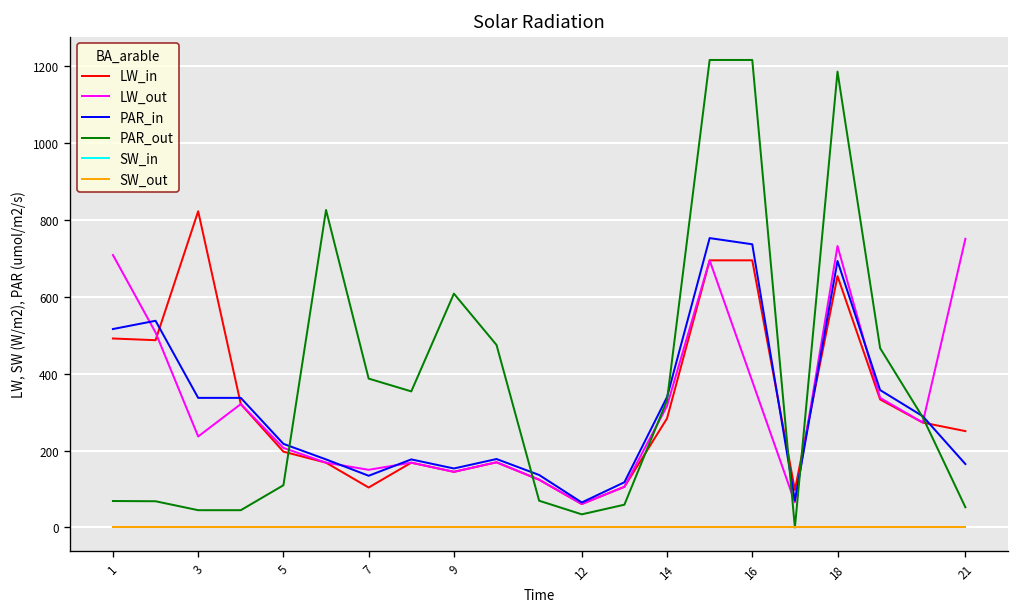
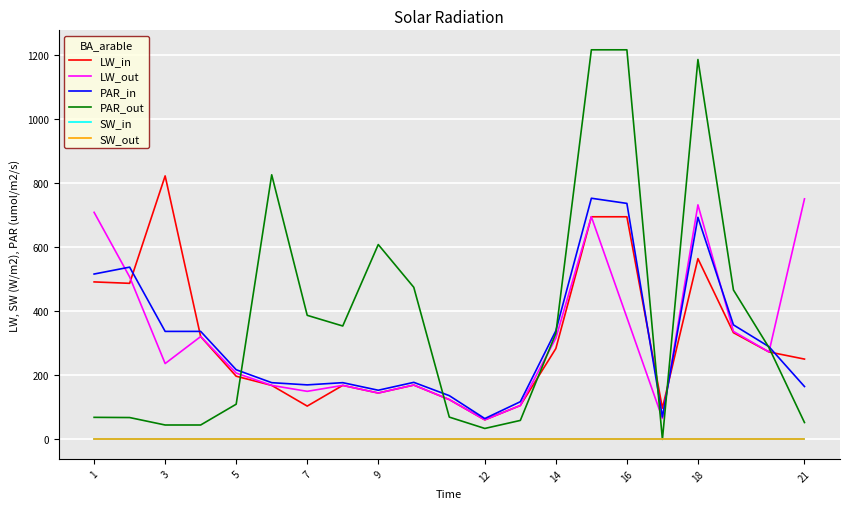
  {
    "LW_in": {
      "1": 490,
      "3": 820,
      "5": 200,
      "7": 100,
      "14": 280,
      "16": 690,
-     "18": 650,
+     "18": 560,
      "21": 250
    },
    "LW_out": {
      "1": 710,
      "3": 240,
      "5": 210,
      "7": 150,
      "14": 320,
      "16": 380,
      "18": 730,
      "21": 750
    },
    "PAR_in": {
      "1": 520,
      "3": 340,
      "5": 220,
-     "7": 130,
+     "7": 170,
      "9": 150,
      "14": 340,
      "16": 740,
      "18": 690,
      "21": 170
    },
    "PAR_out": {
      "1": 70,
      "3": 40,
      "5": 110,
      "7": 390,
      "9": 610,
      "12": 30,
      "14": 330,
      "16": 1220,
      "18": 1190,
      "21": 50
    },
    "SW_out": {
      "1": 0,
      "3": 0,
      "5": 0,
      "7": 0,
      "9": 0,
      "12": 0,
      "14": 0,
      "16": 0,
      "18": 0,
      "21": 0
    }
  }
